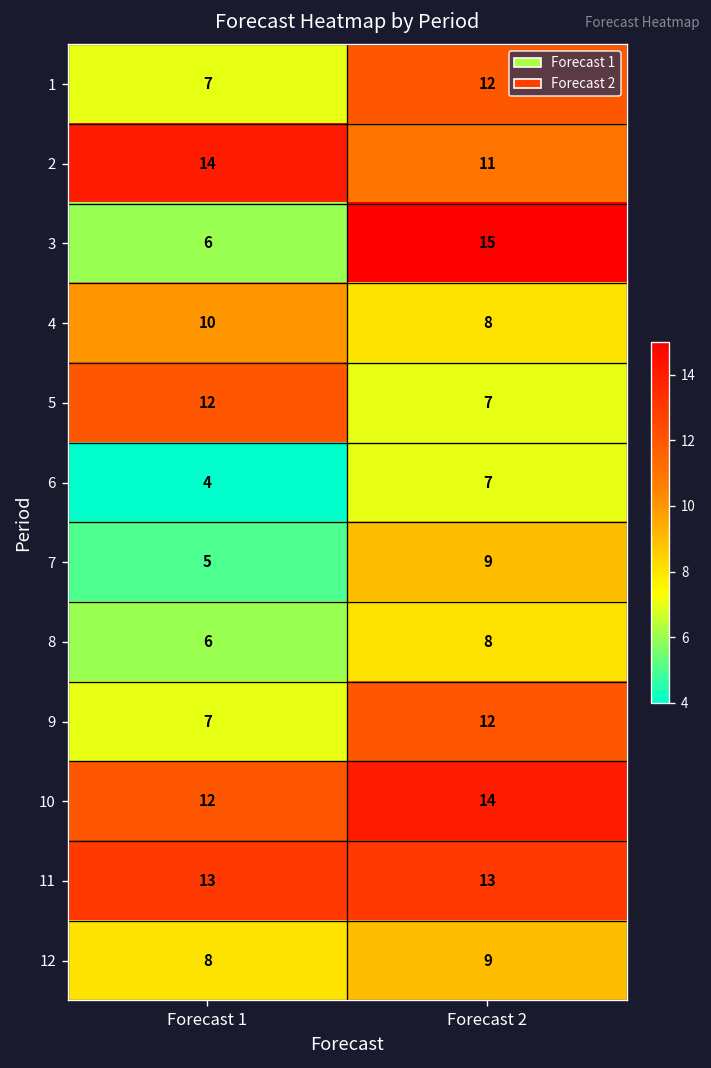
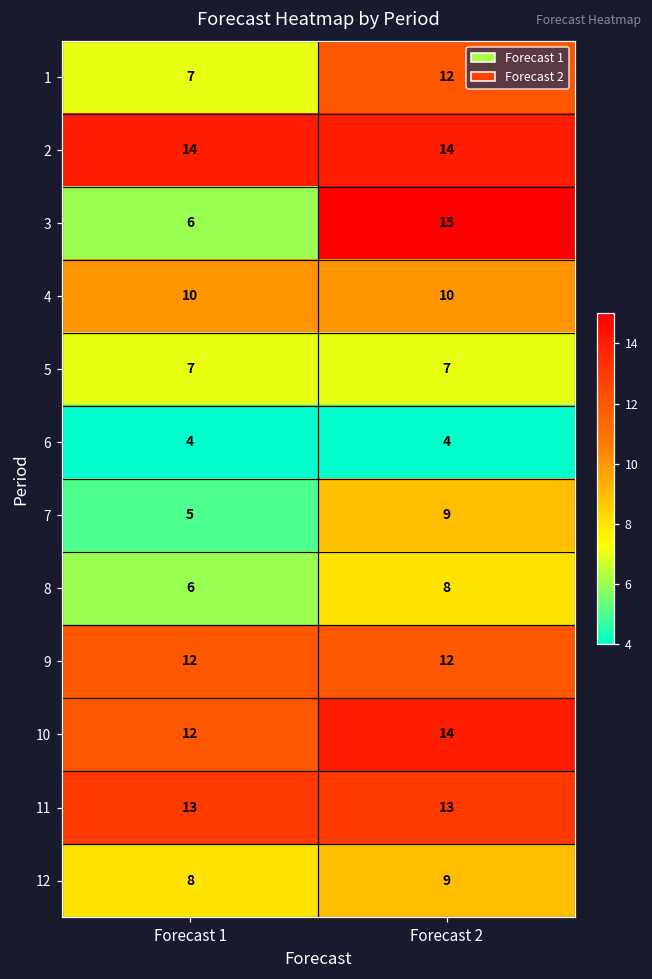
  {
    "1": {
      "Forecast 1": 7,
      "Forecast 2": 12
    },
    "2": {
      "Forecast 1": 14,
-     "Forecast 2": 11
+     "Forecast 2": 14
    },
    "3": {
      "Forecast 1": 6,
      "Forecast 2": 15
    },
    "4": {
      "Forecast 1": 10,
-     "Forecast 2": 8
+     "Forecast 2": 10
    },
    "5": {
-     "Forecast 1": 12,
+     "Forecast 1": 7,
      "Forecast 2": 7
    },
    "6": {
      "Forecast 1": 4,
-     "Forecast 2": 7
+     "Forecast 2": 4
    },
    "7": {
      "Forecast 1": 5,
      "Forecast 2": 9
    },
    "8": {
      "Forecast 1": 6,
      "Forecast 2": 8
    },
    "9": {
-     "Forecast 1": 7,
+     "Forecast 1": 12,
      "Forecast 2": 12
    },
    "10": {
      "Forecast 1": 12,
      "Forecast 2": 14
    },
    "11": {
      "Forecast 1": 13,
      "Forecast 2": 13
    },
    "12": {
      "Forecast 1": 8,
      "Forecast 2": 9
    }
  }
